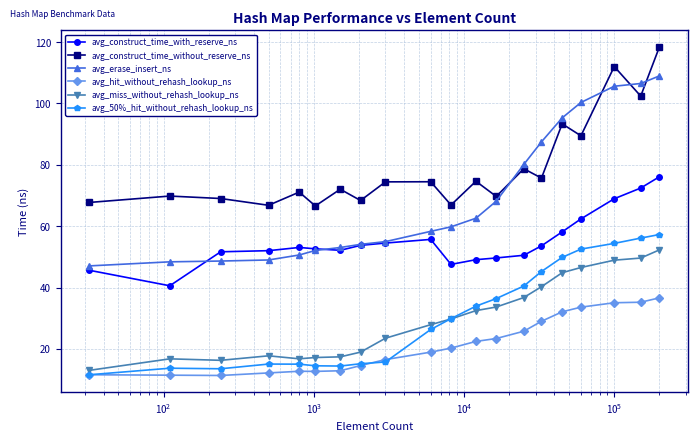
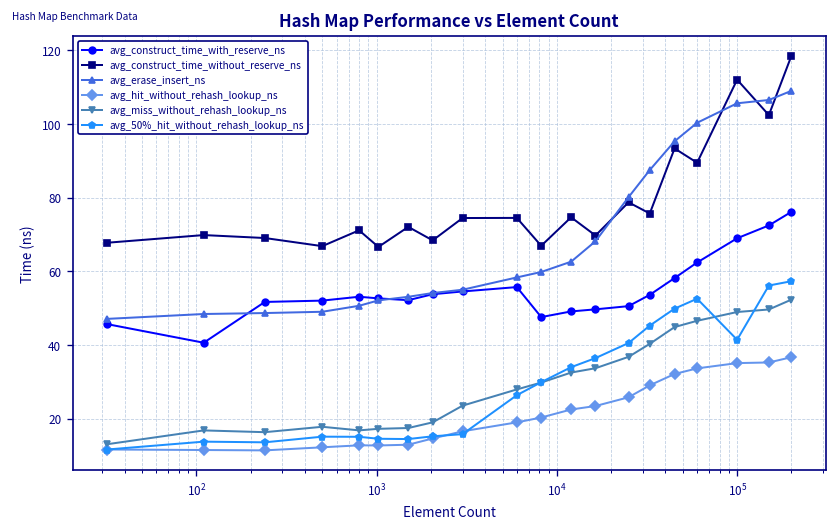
  {
    "avg_construct_time_with_reserve_ns": {
      "10^5": 69
    },
    "avg_construct_time_without_reserve_ns": {
      "10^5": 112
    },
    "avg_50%_hit_without_rehash_lookup_ns": {
-     "10^5": 54
+     "10^5": 41
    }
  }
